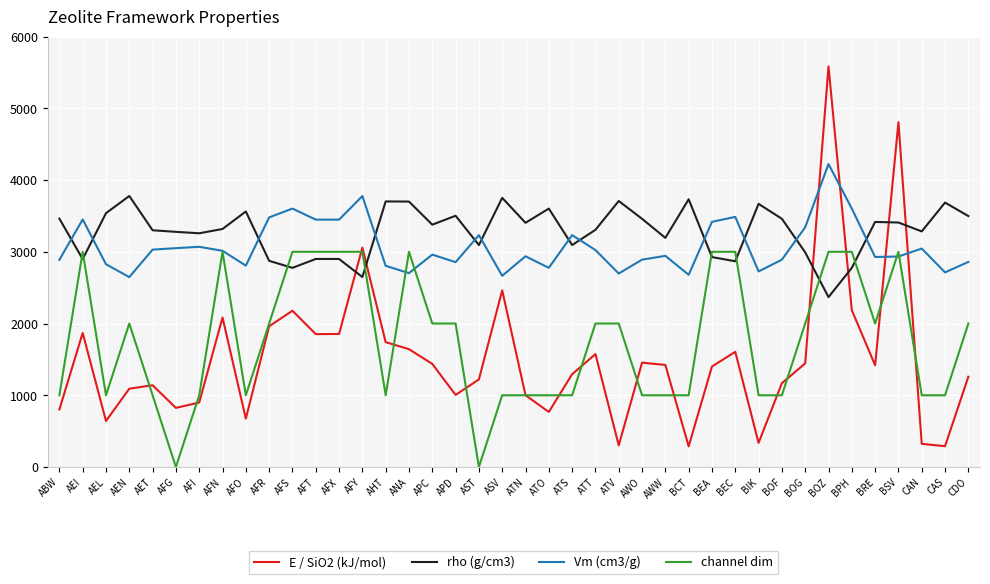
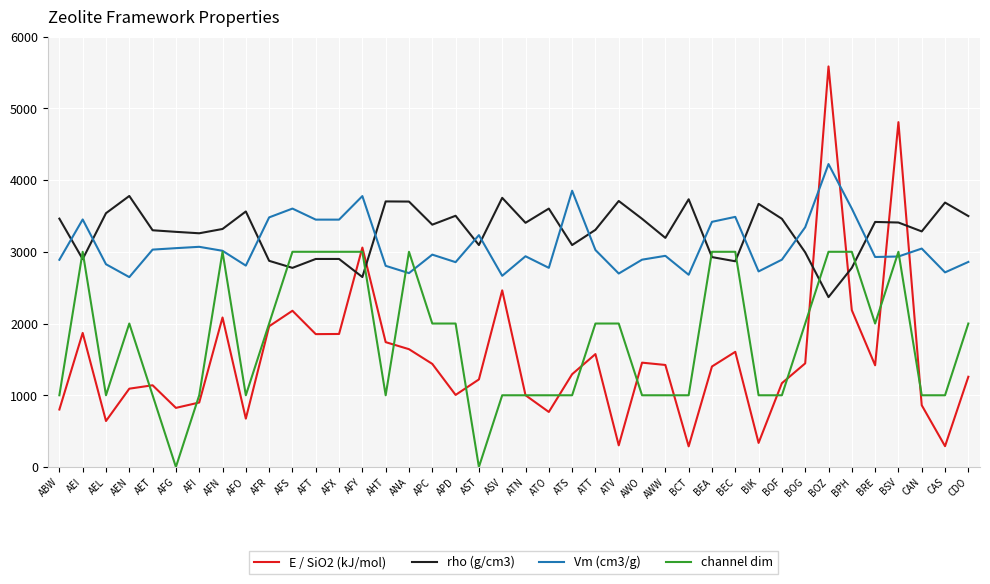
  {
    "E / SiO2 (kJ/mol)": {
      "ABW": 800,
      "AEI": 1900,
      "AEL": 600,
      "AEN": 1100,
      "AET": 1100,
      "AFG": 800,
      "AFI": 900,
      "AFN": 2100,
      "AFO": 700,
      "AFR": 2000,
      "AFS": 2200,
      "AFT": 1900,
      "AFX": 1900,
      "AFY": 3100,
      "AHT": 1700,
      "ANA": 1600,
      "APC": 1400,
      "APD": 1000,
      "AST": 1200,
      "ASV": 2500,
      "ATO": 800,
      "ATS": 1300,
      "ATT": 1600,
      "ATV": 300,
      "AWO": 1500,
      "AWW": 1400,
      "BCT": 300,
      "BEA": 1400,
      "BEC": 1600,
      "BIK": 300,
      "BOF": 1200,
      "BOG": 1400,
      "BOZ": 5600,
      "BPH": 2200,
      "BRE": 1400,
      "BSV": 4800,
-     "CAN": 300,
+     "CAN": 900,
      "CAS": 300,
      "CDO": 1300
    },
    "rho (g/cm3)": {
      "ABW": 3500,
      "AEI": 2900,
      "AEL": 3500,
      "AEN": 3800,
      "AET": 3300,
      "AFG": 3300,
      "AFI": 3300,
      "AFN": 3300,
      "AFO": 3600,
      "AFR": 2900,
      "AFS": 2800,
      "AFT": 2900,
      "AFX": 2900,
      "AFY": 2600,
      "AHT": 3700,
      "ANA": 3700,
      "APC": 3400,
      "APD": 3500,
      "AST": 3100,
      "ASV": 3800,
      "ATN": 3400,
      "ATO": 3600,
      "ATS": 3100,
      "ATT": 3300,
      "ATV": 3700,
      "AWO": 3500,
      "AWW": 3200,
      "BCT": 3700,
      "BEA": 2900,
      "BEC": 2900,
      "BIK": 3700,
      "BOF": 3500,
      "BOG": 3000,
      "BOZ": 2400,
      "BPH": 2800,
      "BRE": 3400,
      "BSV": 3400,
      "CAN": 3300,
      "CAS": 3700,
      "CDO": 3500
    },
    "Vm (cm3/g)": {
      "ABW": 2900,
      "AEI": 3500,
      "AEL": 2800,
      "AEN": 2600,
      "AET": 3000,
      "AFG": 3100,
      "AFI": 3100,
      "AFO": 2800,
      "AFR": 3500,
      "AFS": 3600,
      "AFT": 3400,
      "AFX": 3400,
      "AFY": 3800,
      "AHT": 2800,
      "ANA": 2700,
      "APC": 3000,
      "APD": 2900,
      "AST": 3200,
      "ASV": 2700,
      "ATN": 2900,
      "ATO": 2800,
-     "ATS": 3200,
+     "ATS": 3900,
      "ATT": 3000,
      "ATV": 2700,
      "AWO": 2900,
      "AWW": 2900,
      "BCT": 2700,
      "BEA": 3400,
      "BEC": 3500,
      "BIK": 2700,
      "BOF": 2900,
      "BOG": 3300,
      "BOZ": 4200,
      "BPH": 3600,
      "BRE": 2900,
      "BSV": 2900,
      "CAN": 3000,
      "CAS": 2700,
      "CDO": 2900
    },
    "channel dim": {
      "ABW": 1000,
      "AEI": 3000,
      "AEL": 1000,
      "AEN": 2000,
      "AET": 1000,
      "AFG": 0,
      "AFI": 1000,
      "AFO": 1000,
      "AFR": 2000,
      "AFS": 3000,
      "AFT": 3000,
      "AFX": 3000,
      "AFY": 3000,
      "AHT": 1000,
      "ANA": 3000,
      "APC": 2000,
      "APD": 2000,
      "AST": 0,
      "ASV": 1000,
      "ATO": 1000,
      "ATS": 1000,
      "ATT": 2000,
      "ATV": 2000,
      "AWO": 1000,
      "AWW": 1000,
      "BCT": 1000,
      "BEA": 3000,
      "BEC": 3000,
      "BIK": 1000,
      "BOF": 1000,
      "BOG": 2000,
      "BOZ": 3000,
      "BPH": 3000,
      "BRE": 2000,
      "BSV": 3000,
      "CAN": 1000,
      "CAS": 1000,
      "CDO": 2000
    }
  }
